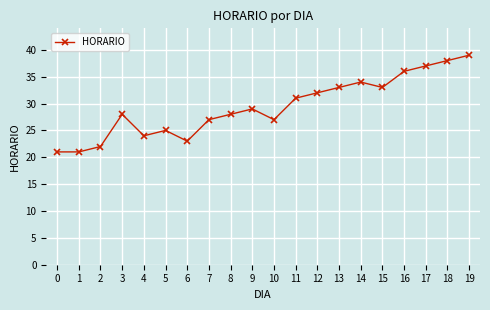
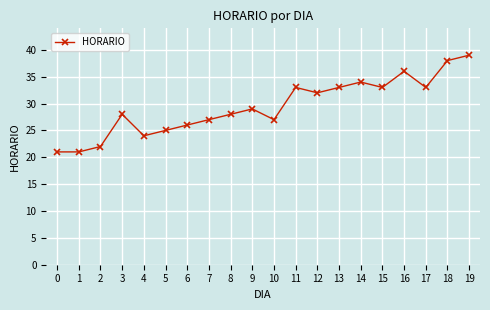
  {
    "0": 21,
    "1": 21,
    "2": 22,
    "3": 28,
    "4": 24,
    "5": 25,
-   "6": 23,
+   "6": 26,
    "7": 27,
    "8": 28,
    "9": 29,
    "10": 27,
-   "11": 31,
+   "11": 33,
    "12": 32,
    "13": 33,
    "14": 34,
    "15": 33,
    "16": 36,
-   "17": 37,
+   "17": 33,
    "18": 38,
    "19": 39
  }
